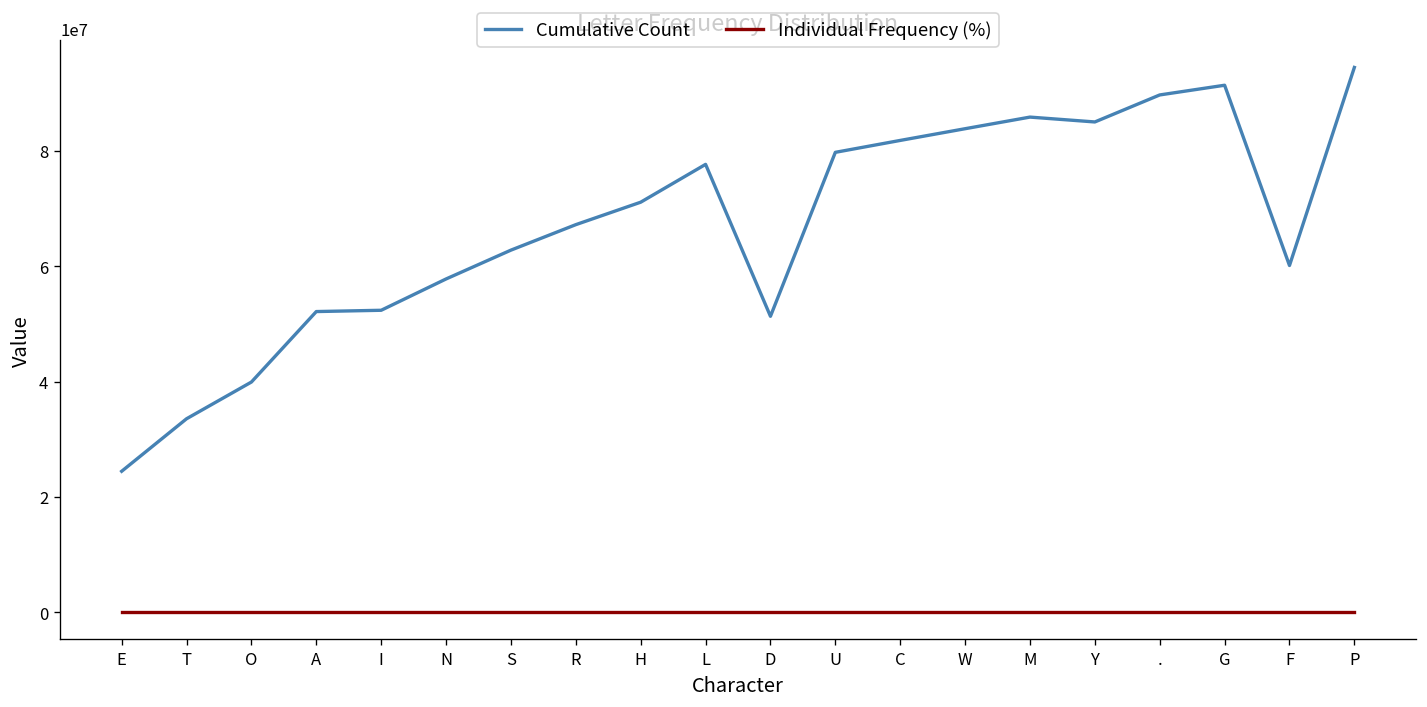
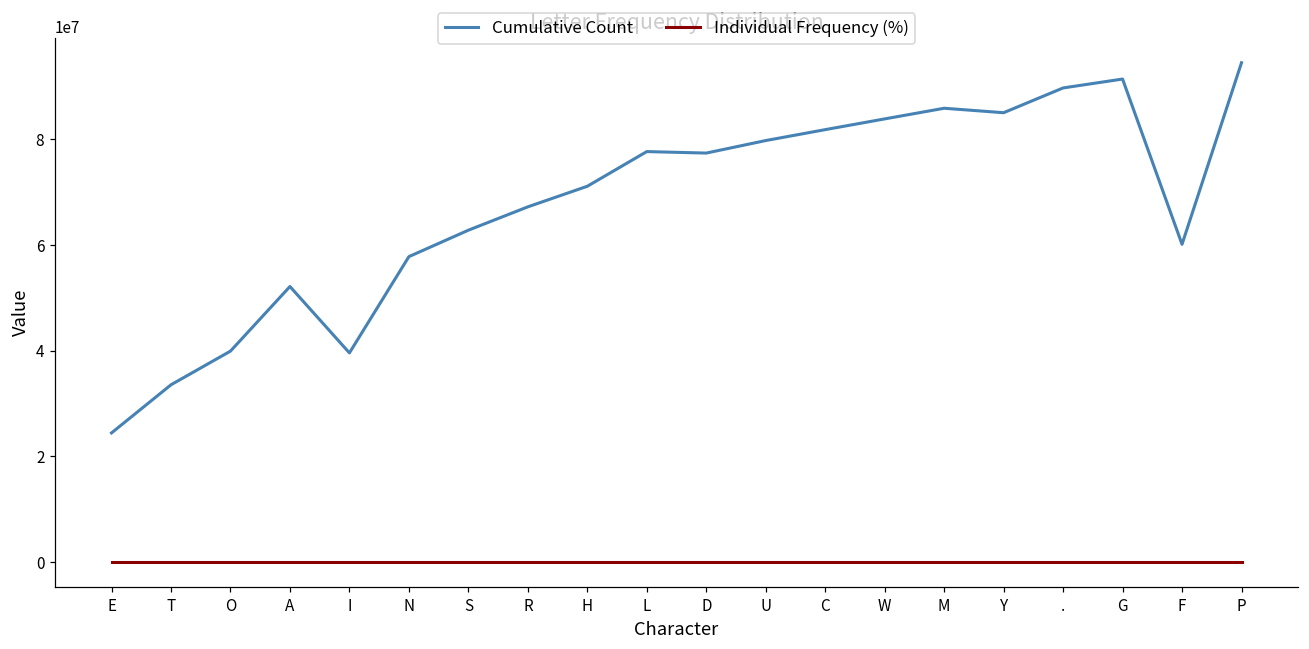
  {
    "Cumulative Count": {
      "E": 24000000,
      "T": 34000000,
      "O": 40000000,
      "A": 52000000,
-     "I": 52000000,
+     "I": 40000000,
      "N": 58000000,
      "S": 63000000,
      "R": 67000000,
      "H": 71000000,
      "L": 78000000,
-     "D": 51000000,
+     "D": 77000000,
      "U": 80000000,
      "C": 82000000,
      "W": 84000000,
      "M": 86000000,
      "Y": 85000000,
      ".": 90000000,
      "G": 91000000,
      "F": 60000000,
      "P": 94000000
    },
    "Individual Frequency (%)": {
      "E": 0,
      "T": 0,
      "O": 0,
      "A": 0,
      "I": 0,
      "N": 0,
      "S": 0,
      "R": 0,
      "H": 0,
      "L": 0,
      "D": 0,
      "U": 0,
      "C": 0,
      "W": 0,
      "M": 0,
      "Y": 0,
      ".": 0,
      "G": 0,
      "F": 0,
      "P": 0
    }
  }
